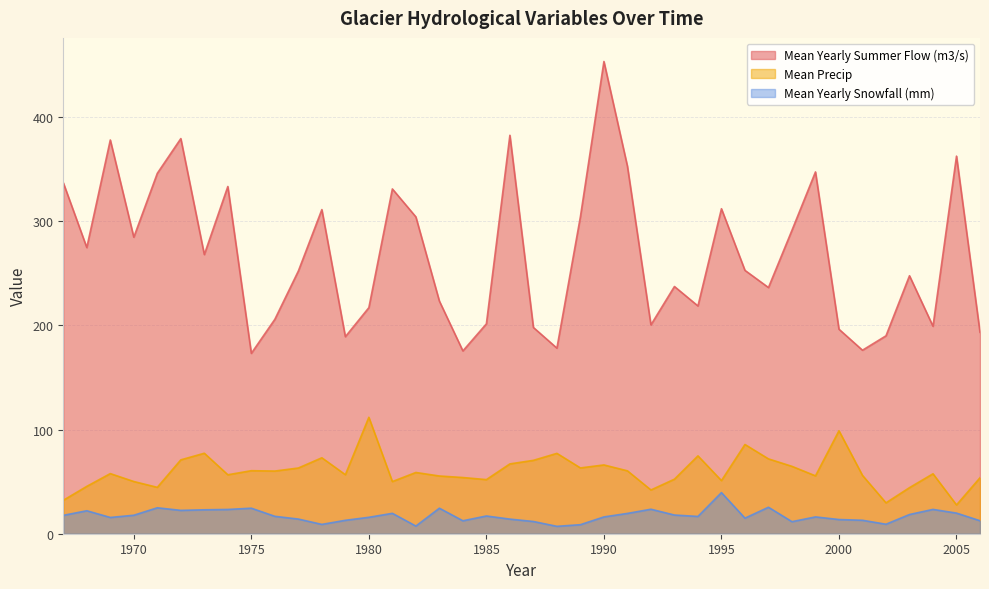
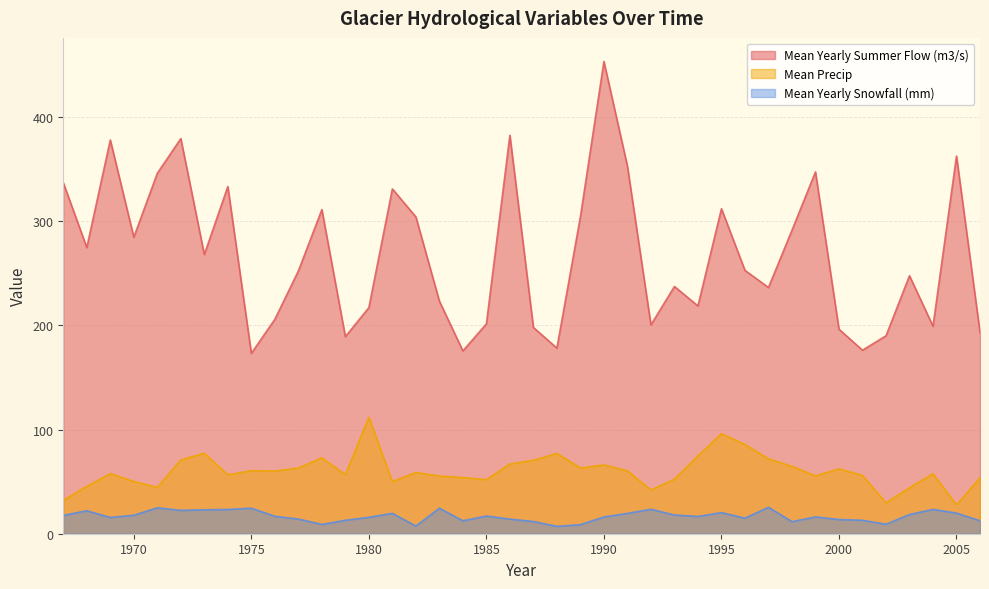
  {
    "Mean Yearly Summer Flow (m3/s)": {
      "1970": 285,
      "1975": 173,
      "1980": 217,
      "1985": 202,
      "1990": 453,
      "1995": 312,
      "2000": 196,
      "2005": 363
    },
    "Mean Precip": {
      "1970": 50,
      "1975": 61,
      "1980": 112,
      "1985": 52,
      "1990": 66,
-     "1995": 51,
-     "2000": 99,
+     "1995": 96,
+     "2000": 62,
      "2005": 28
    },
    "Mean Yearly Snowfall (mm)": {
      "1970": 18,
      "1975": 25,
      "1980": 16,
      "1985": 17,
      "1990": 16,
-     "1995": 39,
+     "1995": 20,
      "2000": 14,
      "2005": 20
    }
  }
